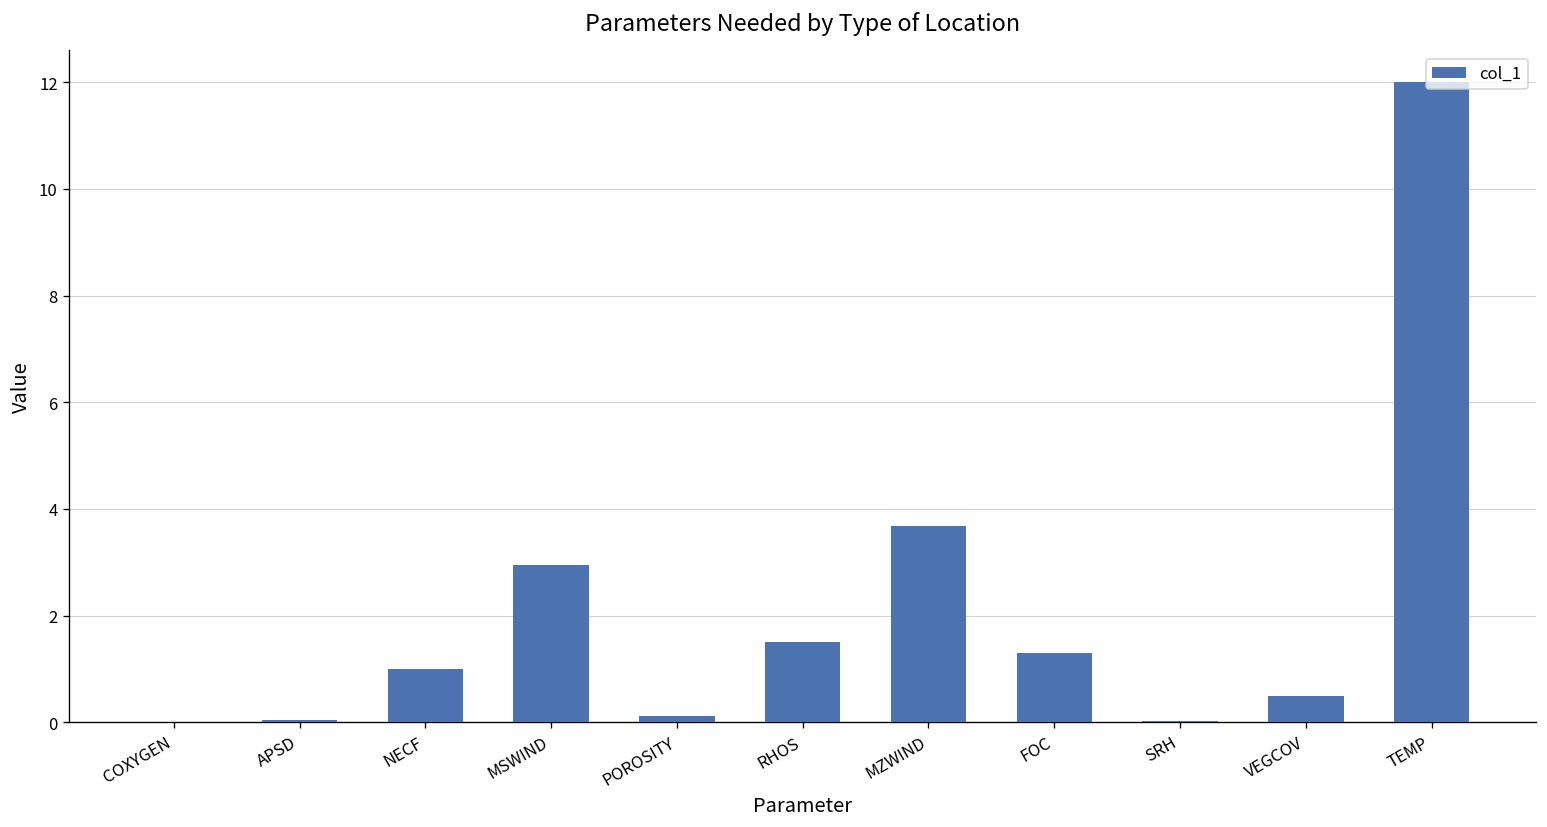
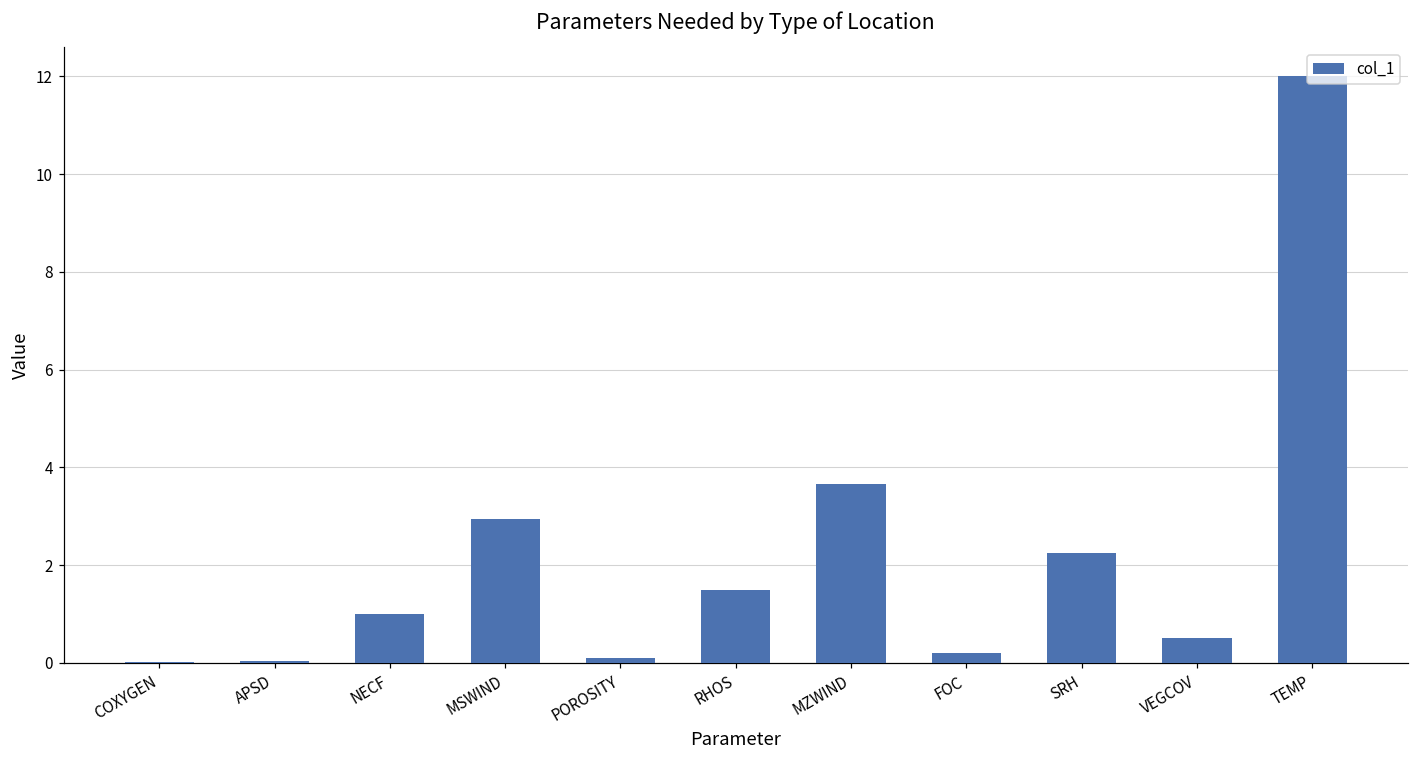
  {
    "NECF": 1.0,
    "MSWIND": 2.9,
    "POROSITY": 0.1,
    "RHOS": 1.5,
    "MZWIND": 3.7,
-   "FOC": 1.3,
-   "SRH": 0.0,
+   "FOC": 0.2,
+   "SRH": 2.3,
    "VEGCOV": 0.5
  }
